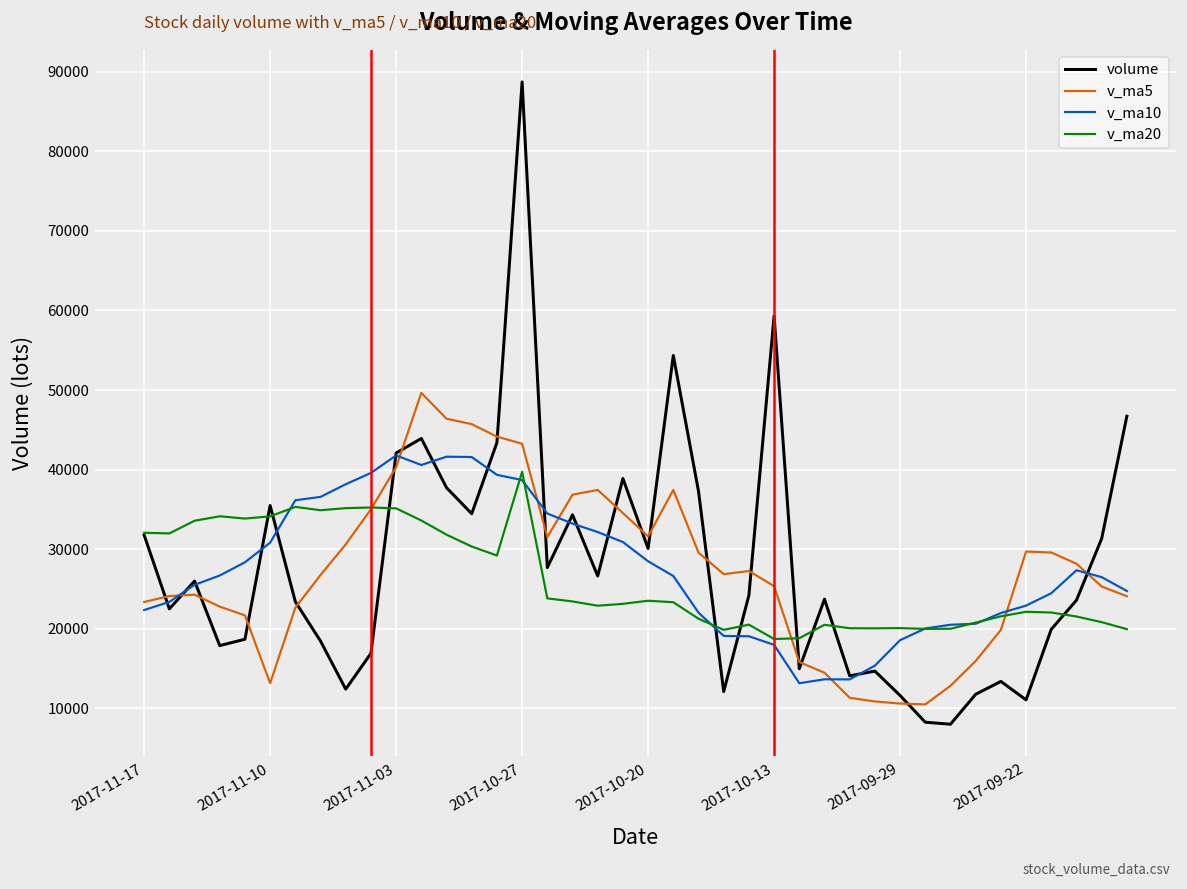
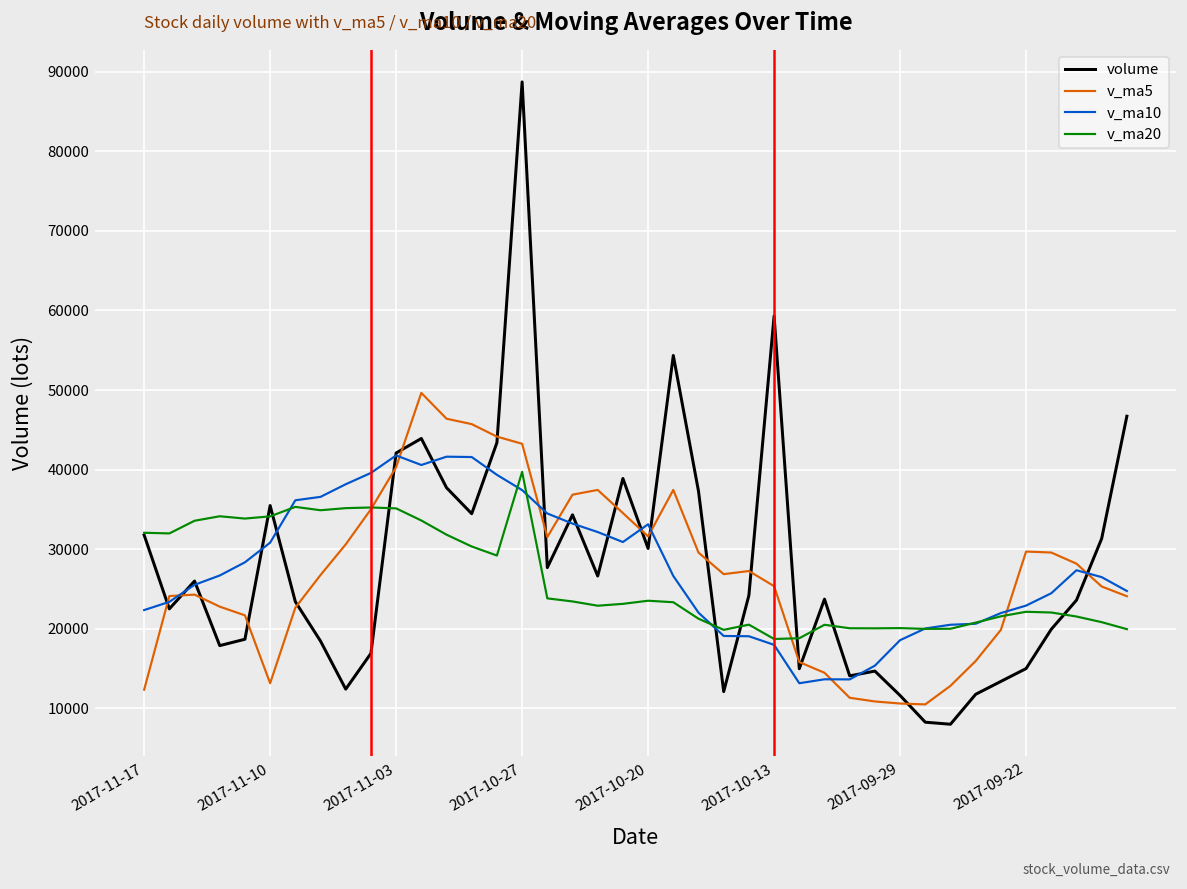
  {
    "volume": {
      "2017-11-10": 35000,
      "2017-10-27": 89000,
      "2017-10-20": 30000,
      "2017-10-13": 59000,
      "2017-09-29": 12000,
-     "2017-09-22": 11000
+     "2017-09-22": 15000
    },
    "v_ma5": {
-     "2017-11-17": 23000,
+     "2017-11-17": 12000,
      "2017-11-10": 13000,
      "2017-11-03": 40000,
      "2017-10-27": 43000,
      "2017-10-20": 32000,
      "2017-10-13": 25000,
      "2017-09-29": 11000,
      "2017-09-22": 30000
    },
    "v_ma10": {
      "2017-11-17": 22000,
      "2017-11-10": 31000,
-     "2017-10-27": 39000,
-     "2017-10-20": 28000,
+     "2017-10-27": 37000,
+     "2017-10-20": 33000,
      "2017-10-13": 18000,
      "2017-09-29": 19000,
      "2017-09-22": 23000
    },
    "v_ma20": {
      "2017-11-10": 34000,
      "2017-11-03": 35000,
      "2017-10-27": 40000,
      "2017-10-20": 24000,
      "2017-10-13": 19000,
      "2017-09-29": 20000,
      "2017-09-22": 22000
    }
  }
